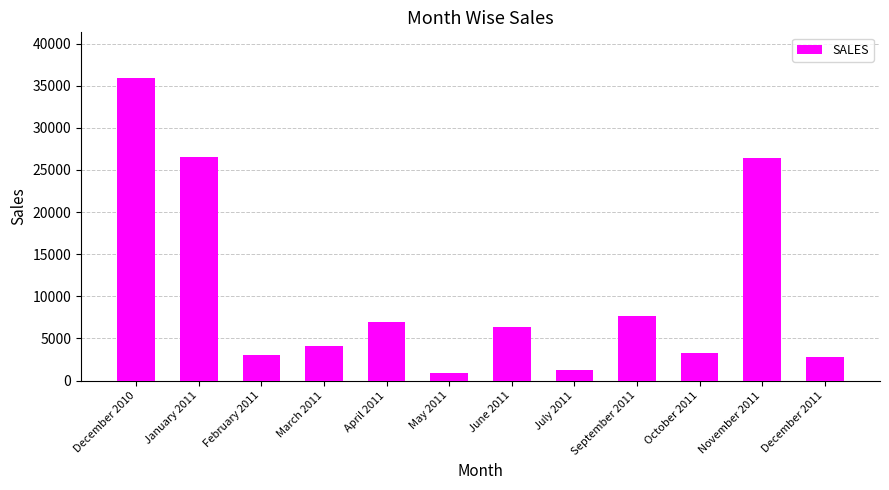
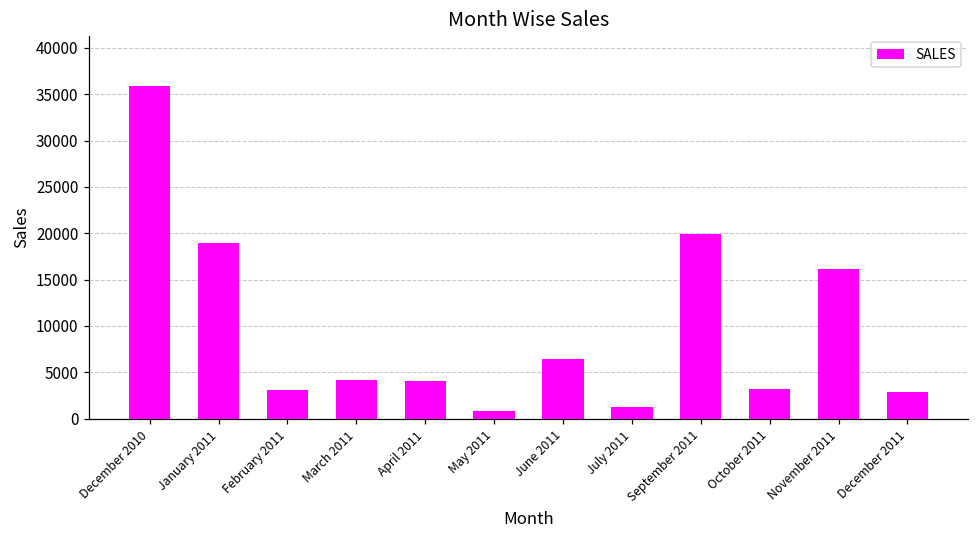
  {
    "December 2010": 36000,
-   "January 2011": 27000,
+   "January 2011": 19000,
    "February 2011": 3000,
    "March 2011": 4000,
-   "April 2011": 7000,
+   "April 2011": 4000,
    "May 2011": 1000,
    "June 2011": 6000,
    "July 2011": 1000,
-   "September 2011": 8000,
+   "September 2011": 20000,
    "October 2011": 3000,
-   "November 2011": 26000,
+   "November 2011": 16000,
    "December 2011": 3000
  }
